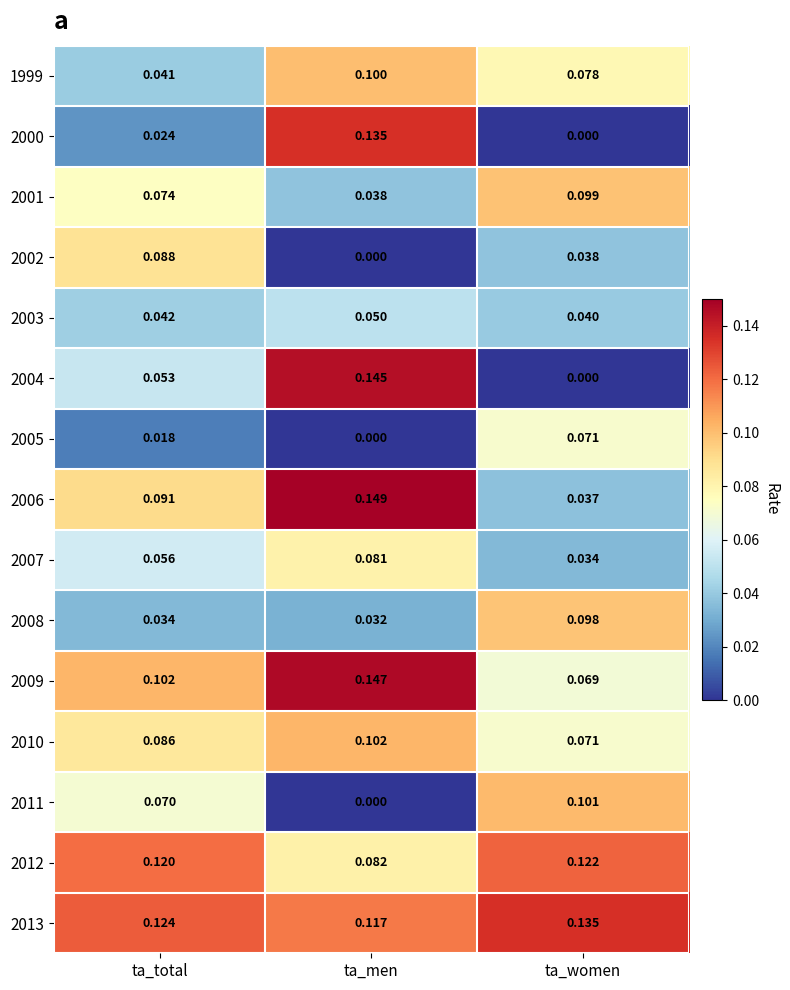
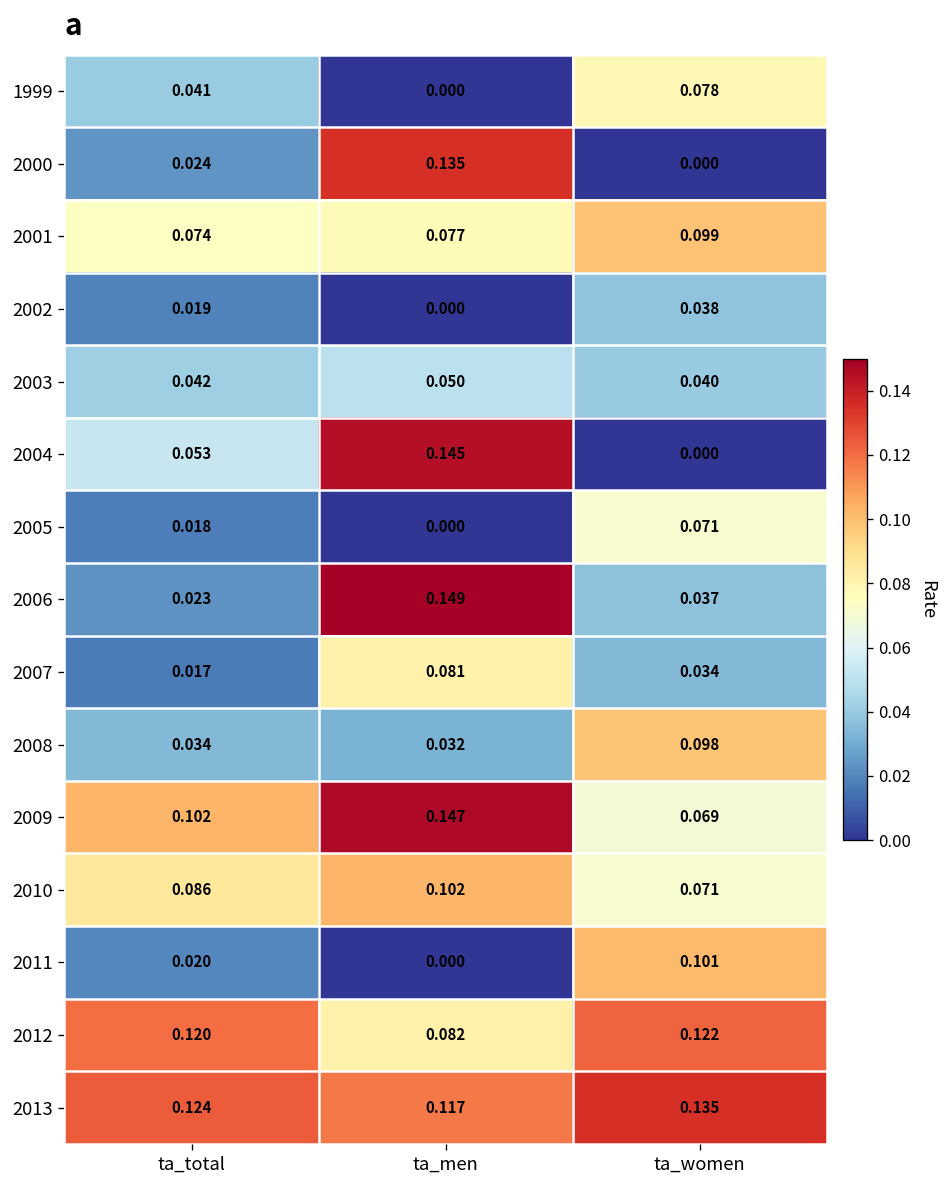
  {
    "1999": {
      "ta_total": 0.041,
-     "ta_men": 0.100,
+     "ta_men": 0.000,
      "ta_women": 0.078
    },
    "2000": {
      "ta_total": 0.024,
      "ta_men": 0.135,
      "ta_women": 0.000
    },
    "2001": {
      "ta_total": 0.074,
-     "ta_men": 0.038,
+     "ta_men": 0.077,
      "ta_women": 0.099
    },
    "2002": {
-     "ta_total": 0.088,
+     "ta_total": 0.019,
      "ta_men": 0.000,
      "ta_women": 0.038
    },
    "2003": {
      "ta_total": 0.042,
      "ta_men": 0.050,
      "ta_women": 0.040
    },
    "2004": {
      "ta_total": 0.053,
      "ta_men": 0.145,
      "ta_women": 0.000
    },
    "2005": {
      "ta_total": 0.018,
      "ta_men": 0.000,
      "ta_women": 0.071
    },
    "2006": {
-     "ta_total": 0.091,
+     "ta_total": 0.023,
      "ta_men": 0.149,
      "ta_women": 0.037
    },
    "2007": {
-     "ta_total": 0.056,
+     "ta_total": 0.017,
      "ta_men": 0.081,
      "ta_women": 0.034
    },
    "2008": {
      "ta_total": 0.034,
      "ta_men": 0.032,
      "ta_women": 0.098
    },
    "2009": {
      "ta_total": 0.102,
      "ta_men": 0.147,
      "ta_women": 0.069
    },
    "2010": {
      "ta_total": 0.086,
      "ta_men": 0.102,
      "ta_women": 0.071
    },
    "2011": {
-     "ta_total": 0.070,
+     "ta_total": 0.020,
      "ta_men": 0.000,
      "ta_women": 0.101
    },
    "2012": {
      "ta_total": 0.120,
      "ta_men": 0.082,
      "ta_women": 0.122
    },
    "2013": {
      "ta_total": 0.124,
      "ta_men": 0.117,
      "ta_women": 0.135
    }
  }
